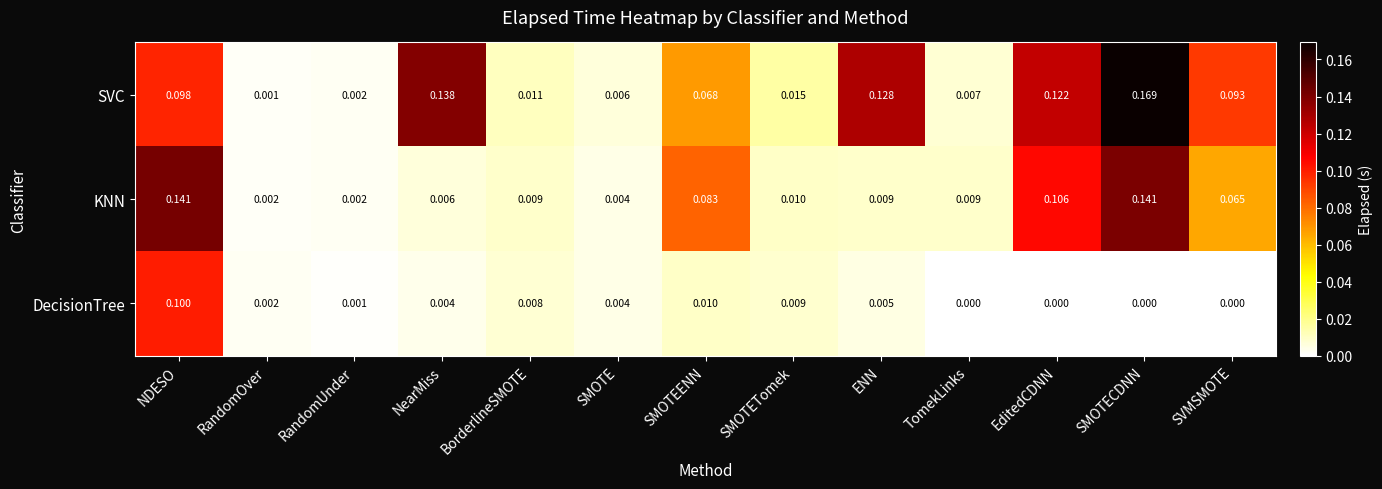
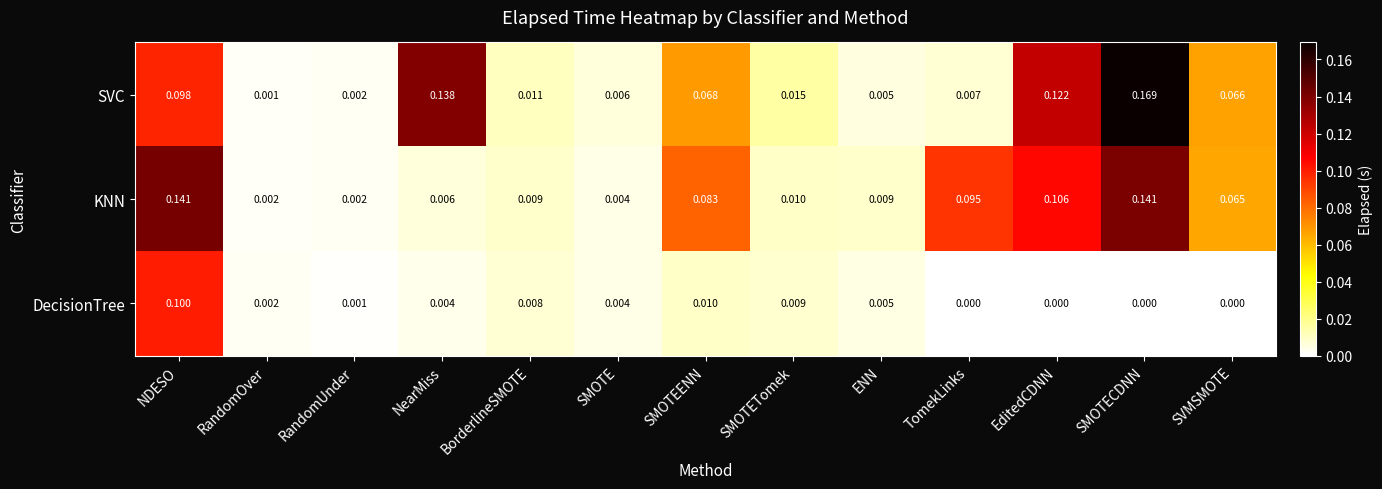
  {
    "SVC": {
      "NDESO": 0.098,
      "RandomOver": 0.001,
      "RandomUnder": 0.002,
      "NearMiss": 0.138,
      "BorderlineSMOTE": 0.011,
      "SMOTE": 0.006,
      "SMOTEENN": 0.068,
      "SMOTETomek": 0.015,
-     "ENN": 0.128,
+     "ENN": 0.005,
      "TomekLinks": 0.007,
      "EditedCDNN": 0.122,
      "SMOTECDNN": 0.169,
-     "SVMSMOTE": 0.093
+     "SVMSMOTE": 0.066
    },
    "KNN": {
      "NDESO": 0.141,
      "RandomOver": 0.002,
      "RandomUnder": 0.002,
      "NearMiss": 0.006,
      "BorderlineSMOTE": 0.009,
      "SMOTE": 0.004,
      "SMOTEENN": 0.083,
      "SMOTETomek": 0.010,
      "ENN": 0.009,
-     "TomekLinks": 0.009,
+     "TomekLinks": 0.095,
      "EditedCDNN": 0.106,
      "SMOTECDNN": 0.141,
      "SVMSMOTE": 0.065
    },
    "DecisionTree": {
      "NDESO": 0.100,
      "RandomOver": 0.002,
      "RandomUnder": 0.001,
      "NearMiss": 0.004,
      "BorderlineSMOTE": 0.008,
      "SMOTE": 0.004,
      "SMOTEENN": 0.010,
      "SMOTETomek": 0.009,
      "ENN": 0.005,
      "TomekLinks": 0.000,
      "EditedCDNN": 0.000,
      "SMOTECDNN": 0.000,
      "SVMSMOTE": 0.000
    }
  }
